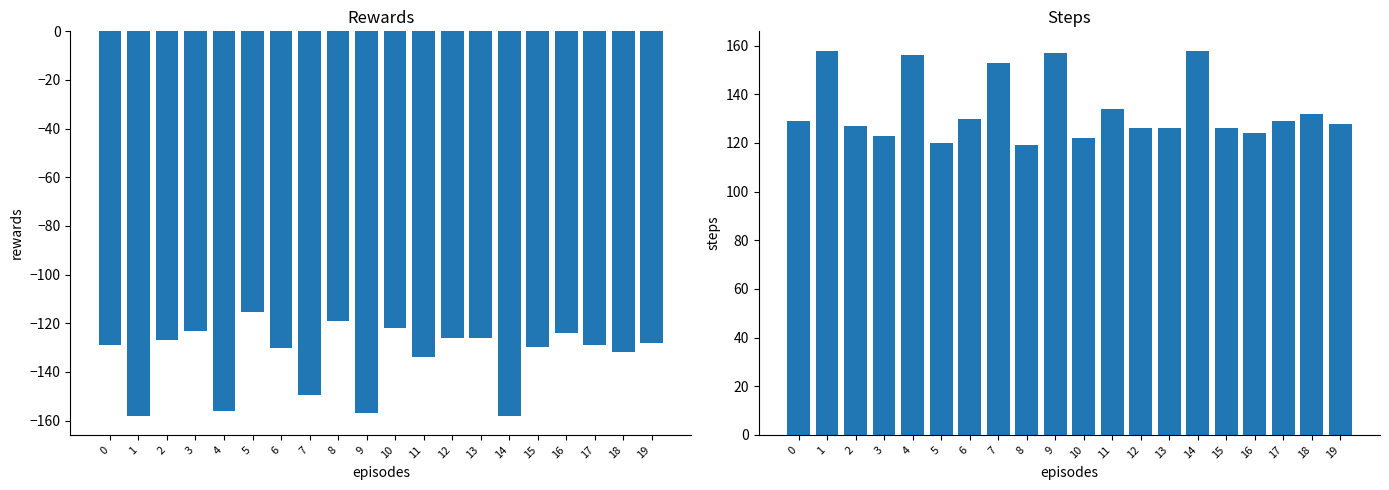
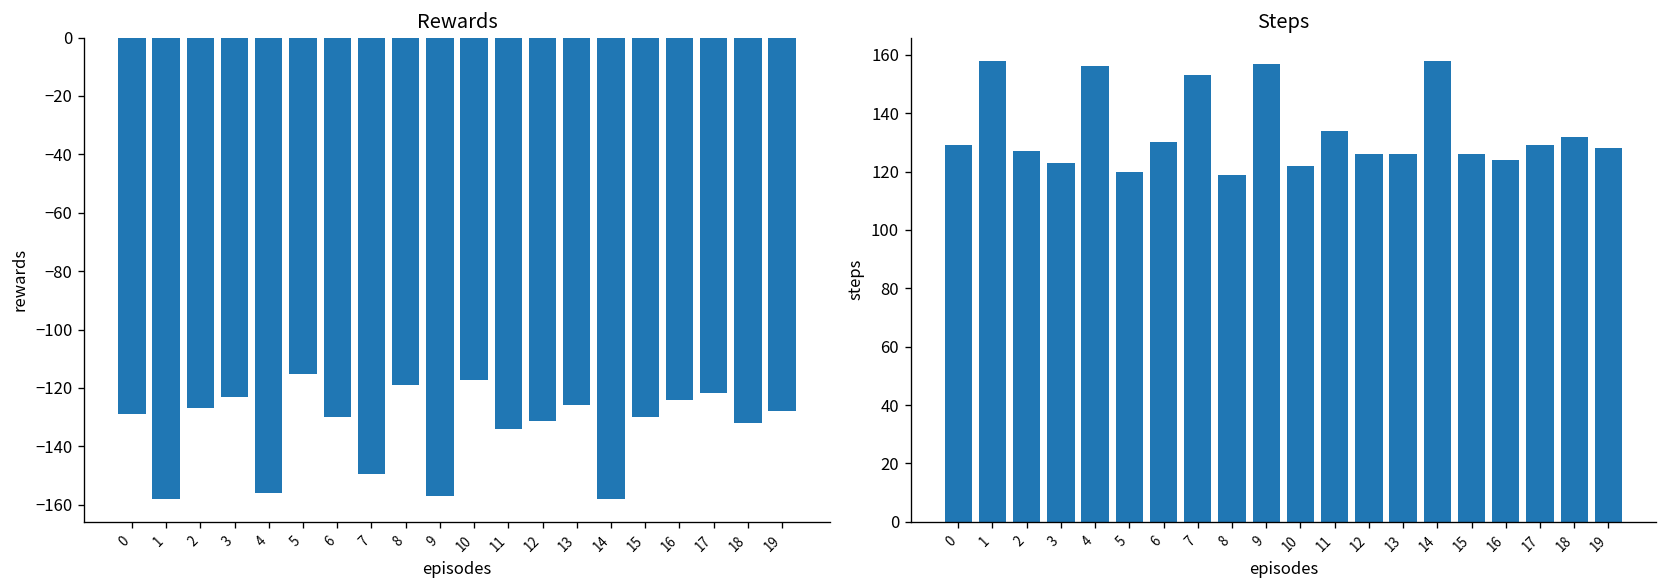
  {
    "Rewards": {
      "0": -129,
      "1": -158,
      "2": -127,
      "3": -123,
      "4": -156,
      "5": -115,
      "6": -130,
      "7": -150,
      "8": -119,
      "9": -157,
-     "10": -122,
+     "10": -117,
      "11": -134,
-     "12": -126,
+     "12": -131,
      "13": -126,
      "14": -158,
      "15": -130,
      "16": -124,
-     "17": -129,
+     "17": -122,
      "18": -132,
      "19": -128
    },
    "Steps": {
      "0": 129,
      "1": 158,
      "2": 127,
      "3": 123,
      "4": 156,
      "5": 120,
      "6": 130,
      "7": 153,
      "8": 119,
      "9": 157,
      "10": 122,
      "11": 134,
      "12": 126,
      "13": 126,
      "14": 158,
      "15": 126,
      "16": 124,
      "17": 129,
      "18": 132,
      "19": 128
    }
  }
